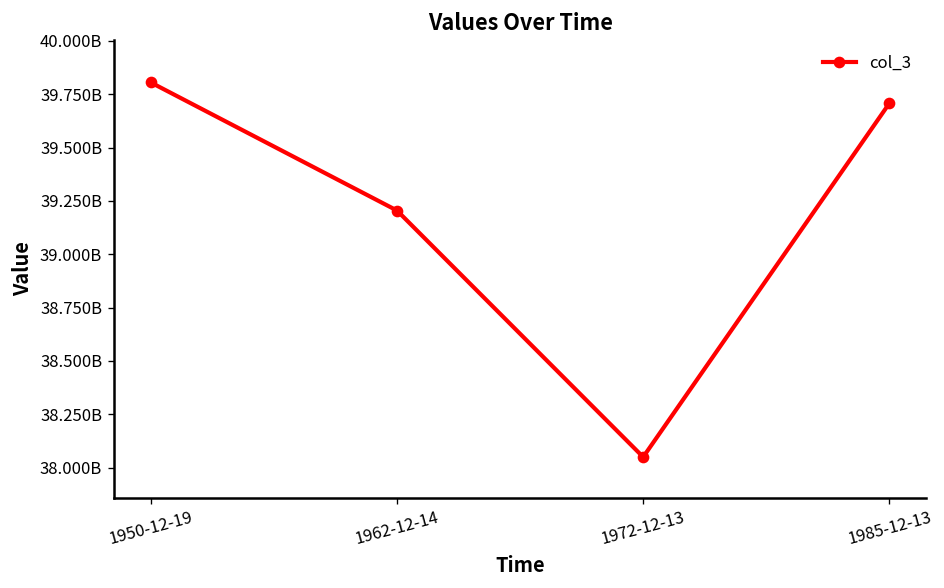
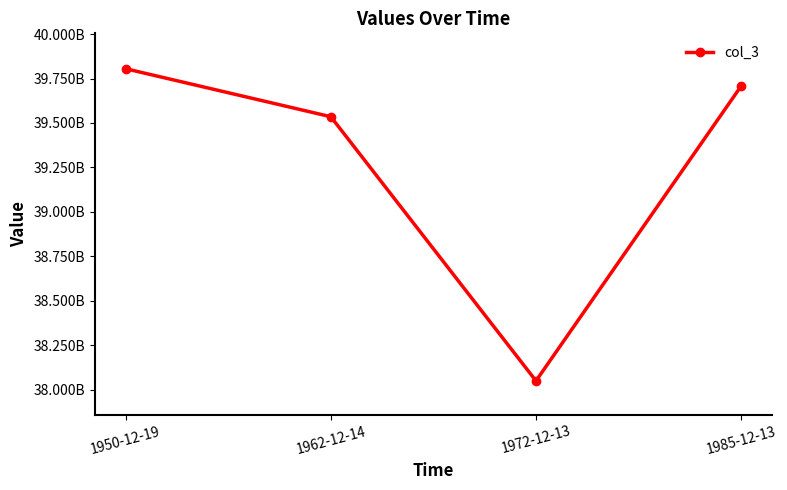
  {
    "1950-12-19": 39810000000,
-   "1962-12-14": 39210000000,
+   "1962-12-14": 39540000000,
    "1972-12-13": 38050000000,
    "1985-12-13": 39710000000
  }
